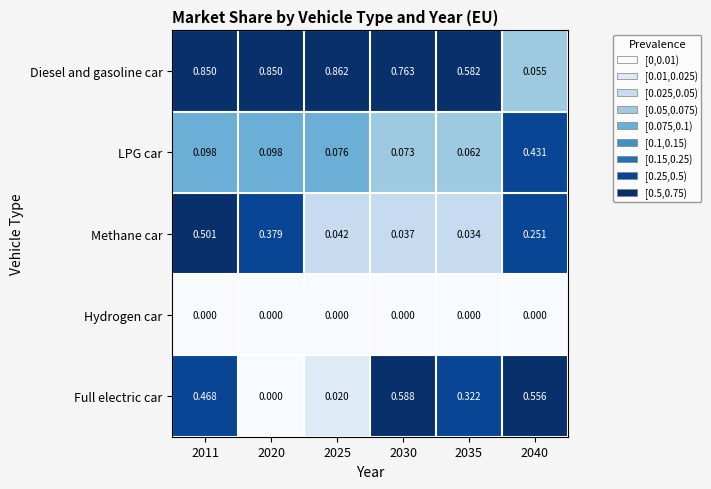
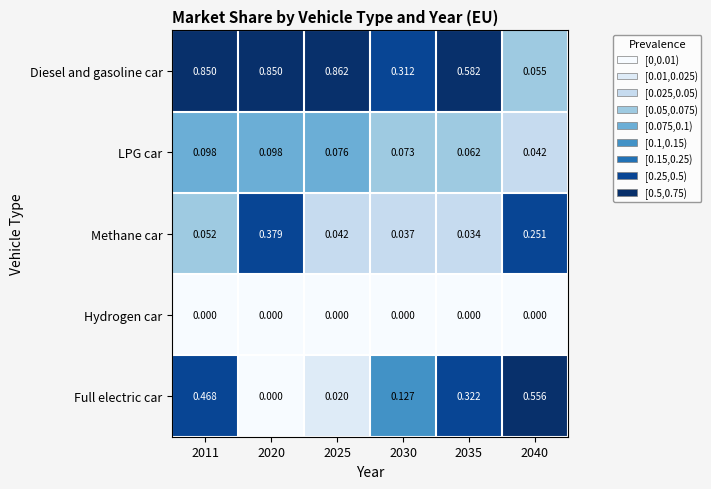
  {
    "Diesel and gasoline car": {
      "2011": 0.850,
      "2020": 0.850,
      "2025": 0.862,
-     "2030": 0.763,
+     "2030": 0.312,
      "2035": 0.582,
      "2040": 0.055
    },
    "LPG car": {
      "2011": 0.098,
      "2020": 0.098,
      "2025": 0.076,
      "2030": 0.073,
      "2035": 0.062,
-     "2040": 0.431
+     "2040": 0.042
    },
    "Methane car": {
-     "2011": 0.501,
+     "2011": 0.052,
      "2020": 0.379,
      "2025": 0.042,
      "2030": 0.037,
      "2035": 0.034,
      "2040": 0.251
    },
    "Hydrogen car": {
      "2011": 0.000,
      "2020": 0.000,
      "2025": 0.000,
      "2030": 0.000,
      "2035": 0.000,
      "2040": 0.000
    },
    "Full electric car": {
      "2011": 0.468,
      "2020": 0.000,
      "2025": 0.020,
-     "2030": 0.588,
+     "2030": 0.127,
      "2035": 0.322,
      "2040": 0.556
    }
  }
